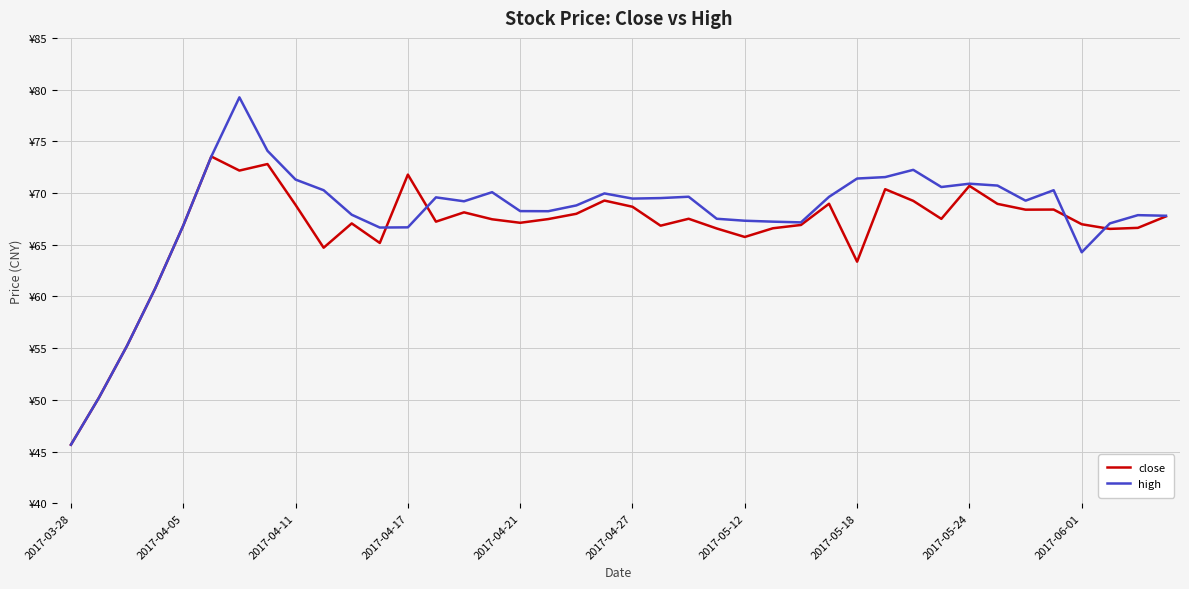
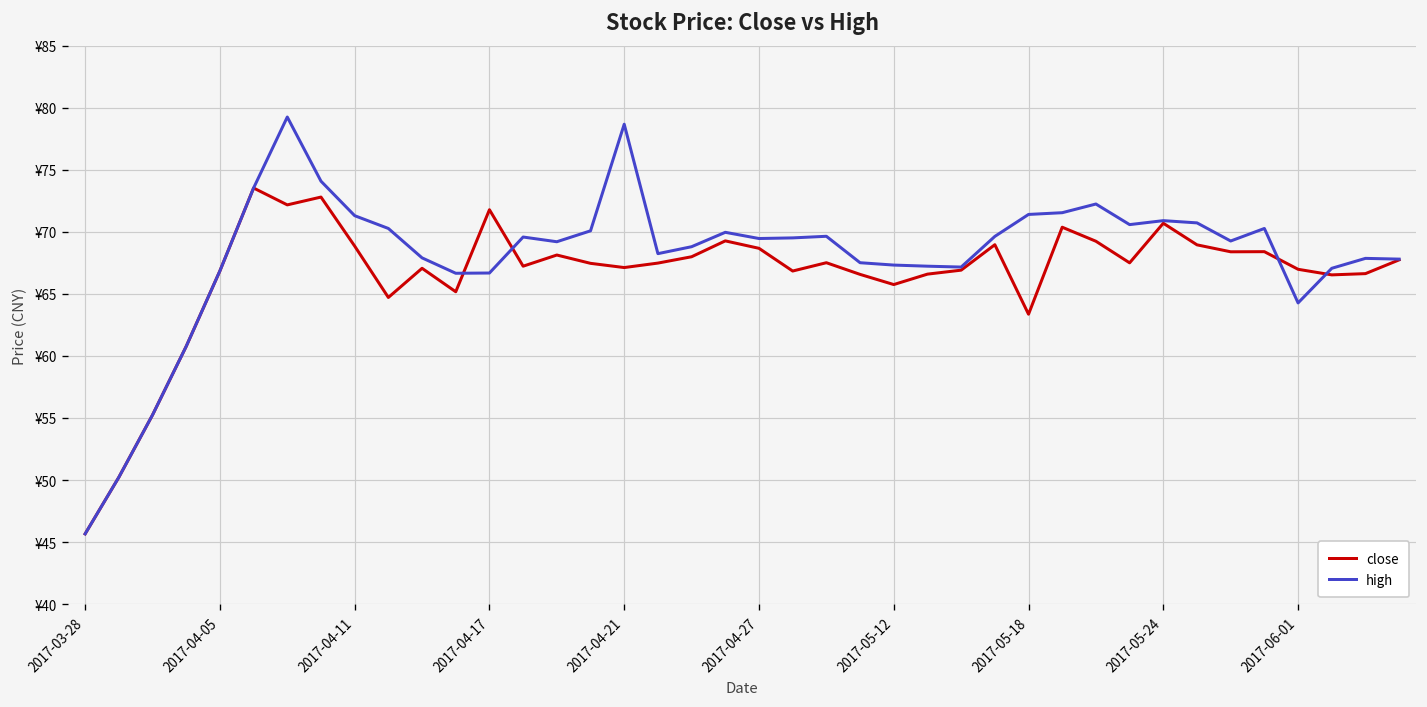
  {
    "close": {
      "2017-04-11": "¥68.9",
      "2017-04-17": "¥71.8",
      "2017-04-21": "¥67.1",
      "2017-04-27": "¥68.7",
      "2017-05-12": "¥65.8",
      "2017-05-18": "¥63.4",
      "2017-06-01": "¥67.0"
    },
    "high": {
      "2017-04-11": "¥71.3",
      "2017-04-17": "¥66.7",
-     "2017-04-21": "¥68.3",
+     "2017-04-21": "¥78.7",
      "2017-04-27": "¥69.5",
      "2017-05-12": "¥67.3",
      "2017-05-18": "¥71.4",
      "2017-06-01": "¥64.3"
    }
  }
